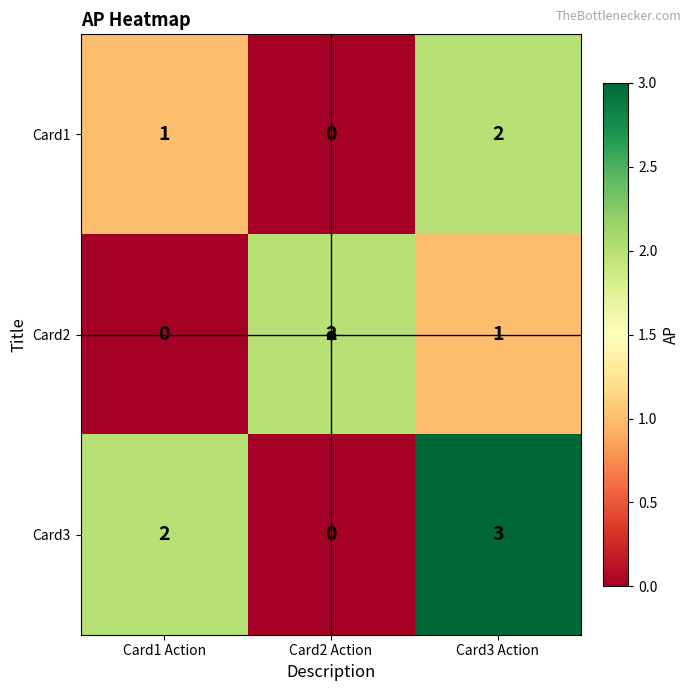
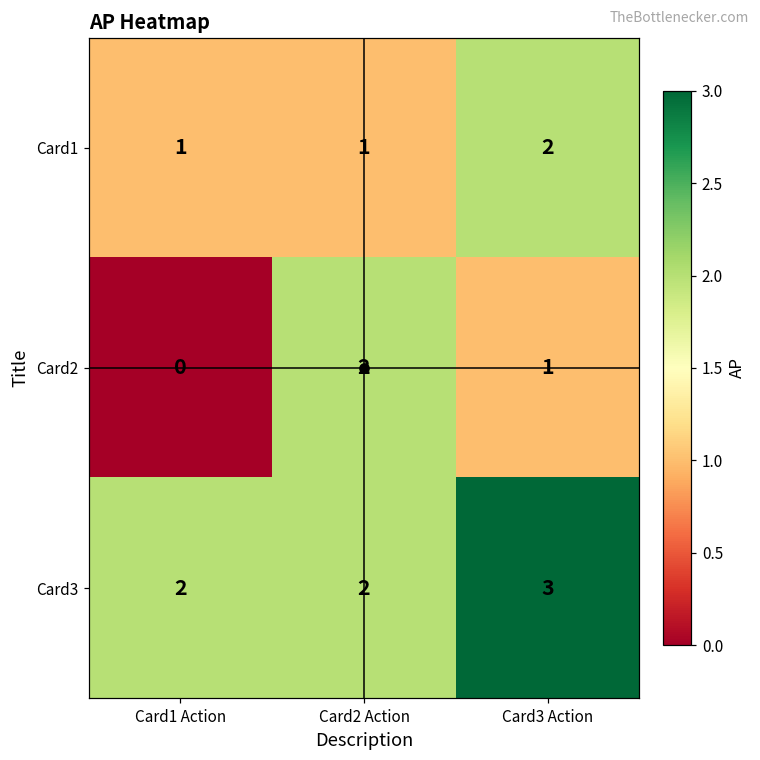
  {
    "Card1": {
      "Card1 Action": 1,
-     "Card2 Action": 0,
+     "Card2 Action": 1,
      "Card3 Action": 2
    },
    "Card2": {
      "Card1 Action": 0,
      "Card3 Action": 1
    },
    "Card3": {
      "Card1 Action": 2,
-     "Card2 Action": 0,
+     "Card2 Action": 2,
      "Card3 Action": 3
    }
  }
